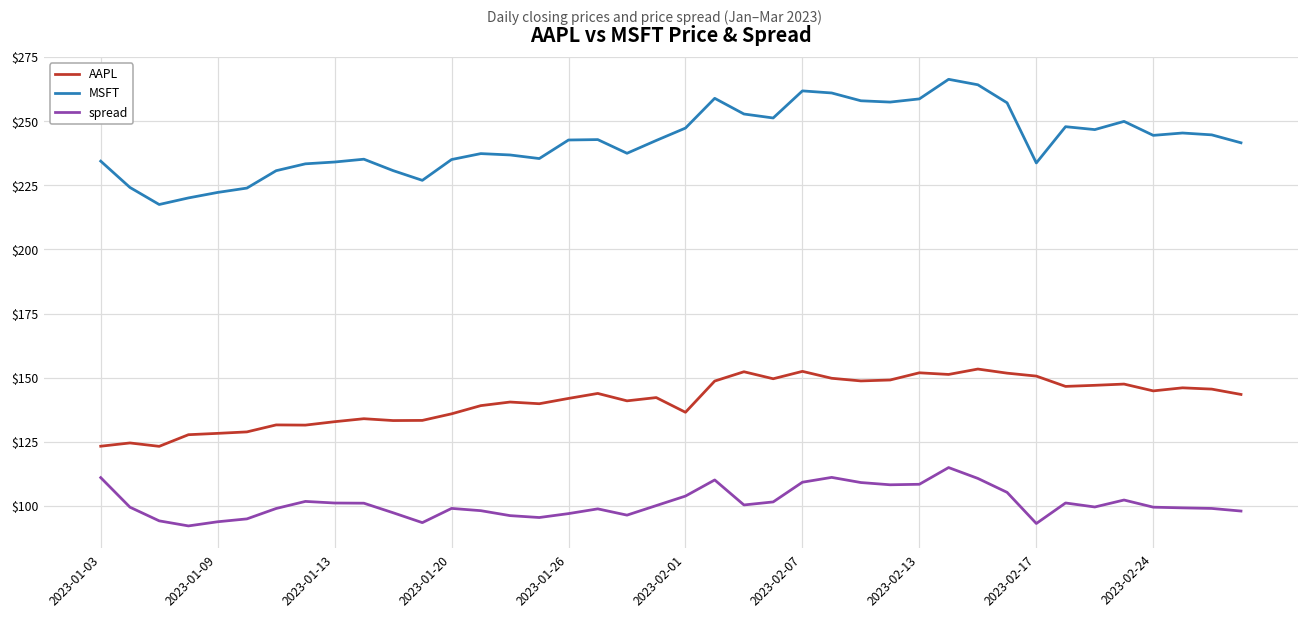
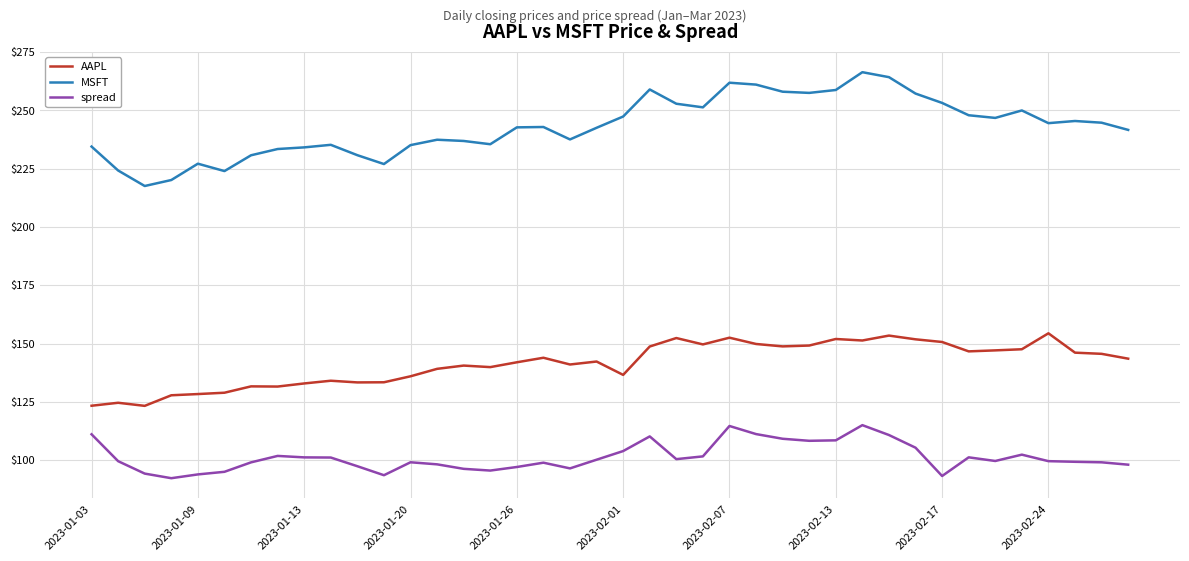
  {
    "AAPL": {
      "2023-01-03": "$123",
      "2023-01-09": "$128",
      "2023-01-13": "$133",
      "2023-01-20": "$136",
      "2023-01-26": "$142",
      "2023-02-01": "$137",
      "2023-02-07": "$152",
      "2023-02-13": "$152",
      "2023-02-17": "$151",
-     "2023-02-24": "$145"
+     "2023-02-24": "$154"
    },
    "MSFT": {
      "2023-01-03": "$234",
-     "2023-01-09": "$222",
+     "2023-01-09": "$227",
      "2023-01-13": "$234",
      "2023-01-20": "$235",
      "2023-01-26": "$243",
      "2023-02-01": "$247",
      "2023-02-07": "$262",
      "2023-02-13": "$259",
-     "2023-02-17": "$234",
+     "2023-02-17": "$253",
      "2023-02-24": "$244"
    },
    "spread": {
      "2023-01-03": "$111",
      "2023-01-09": "$94",
      "2023-01-13": "$101",
      "2023-01-20": "$99",
      "2023-01-26": "$97",
      "2023-02-01": "$104",
-     "2023-02-07": "$109",
+     "2023-02-07": "$115",
      "2023-02-13": "$108",
      "2023-02-17": "$93",
      "2023-02-24": "$100"
    }
  }
